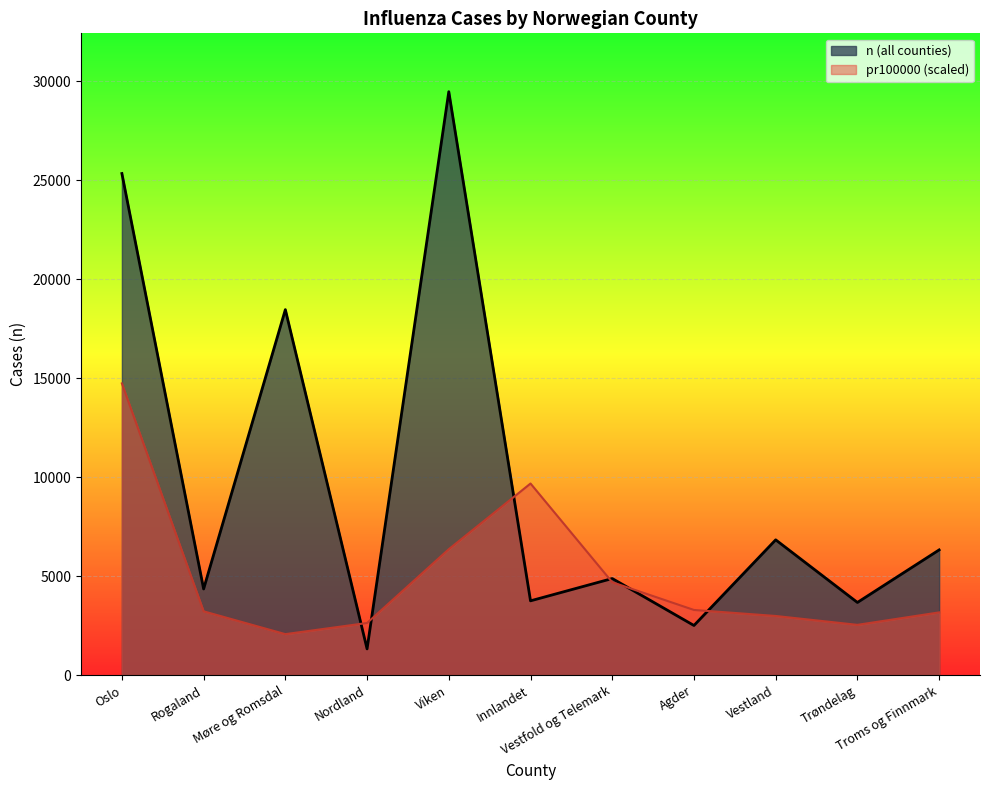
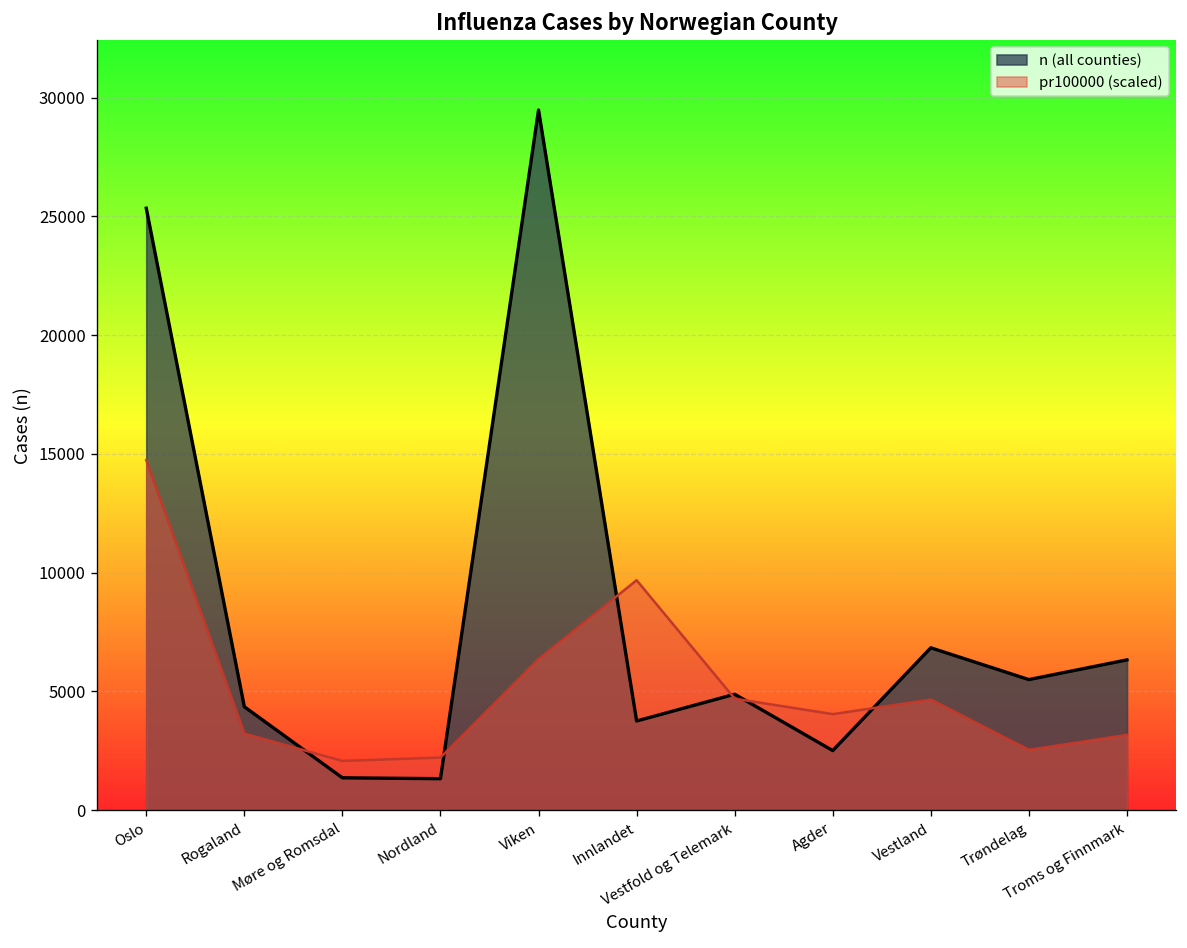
  {
    "n (all counties)": {
      "Oslo": 25300,
      "Rogaland": 4400,
-     "Møre og Romsdal": 18500,
+     "Møre og Romsdal": 1400,
      "Nordland": 1300,
      "Viken": 29500,
      "Innlandet": 3800,
      "Vestfold og Telemark": 4900,
      "Agder": 2500,
      "Vestland": 6800,
-     "Trøndelag": 3700,
+     "Trøndelag": 5500,
      "Troms og Finnmark": 6300
    },
    "pr100000 (scaled)": {
      "Oslo": 14700,
      "Rogaland": 3200,
      "Møre og Romsdal": 2100,
-     "Nordland": 2600,
+     "Nordland": 2200,
      "Viken": 6400,
      "Innlandet": 9700,
      "Vestfold og Telemark": 4700,
-     "Agder": 3300,
-     "Vestland": 3000,
+     "Agder": 4000,
+     "Vestland": 4700,
      "Trøndelag": 2500,
      "Troms og Finnmark": 3200
    }
  }
